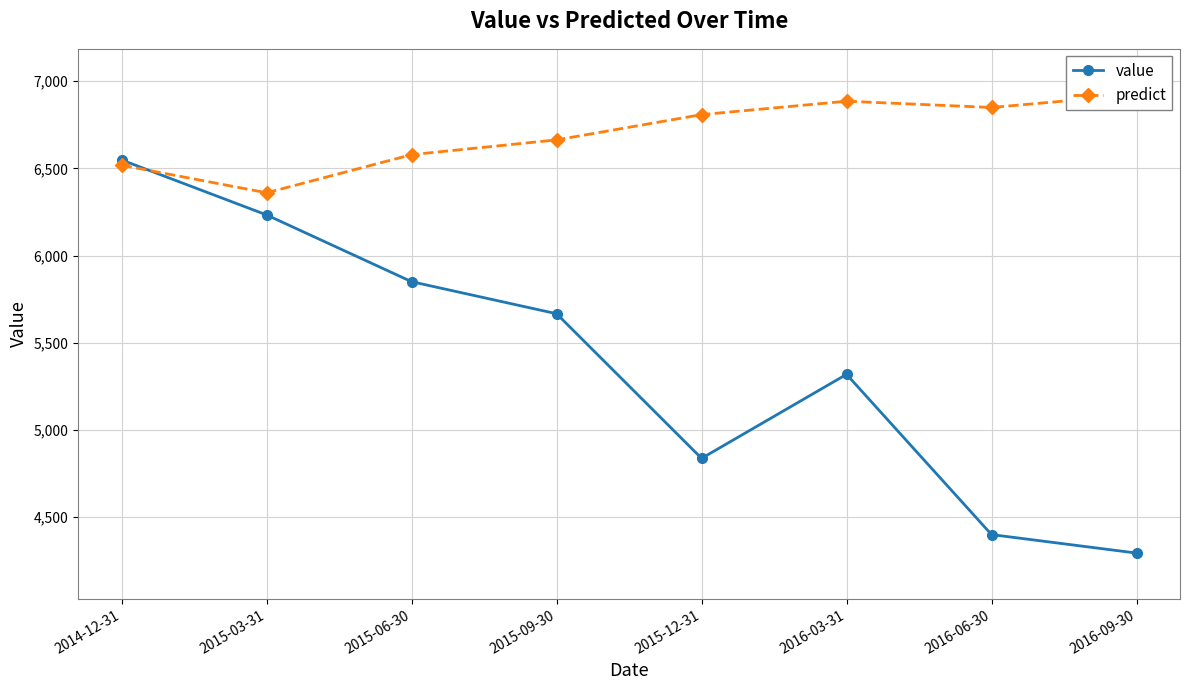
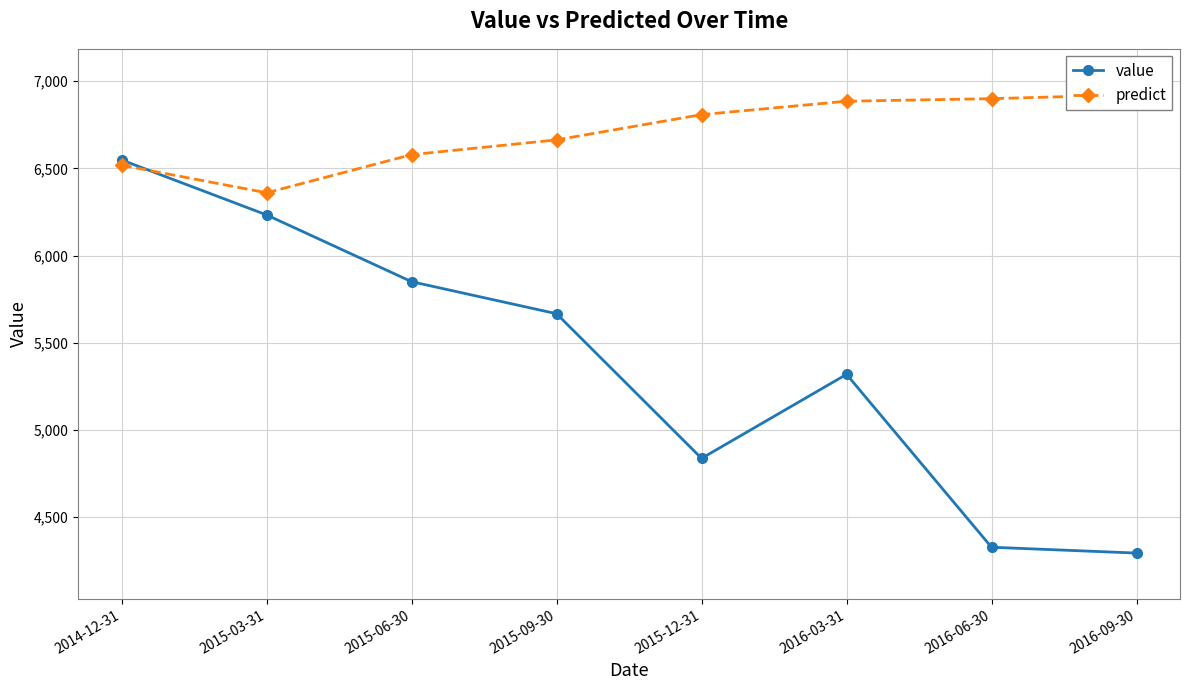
  {
    "value": {
      "2014-12-31": "6,550",
      "2015-03-31": "6,230",
      "2015-06-30": "5,850",
      "2015-09-30": "5,670",
      "2015-12-31": "4,840",
      "2016-03-31": "5,320",
-     "2016-06-30": "4,400",
+     "2016-06-30": "4,330",
      "2016-09-30": "4,290"
    },
    "predict": {
      "2014-12-31": "6,520",
      "2015-03-31": "6,360",
      "2015-06-30": "6,580",
      "2015-09-30": "6,660",
      "2015-12-31": "6,810",
      "2016-03-31": "6,890",
-     "2016-06-30": "6,850"
+     "2016-06-30": "6,900"
    }
  }
